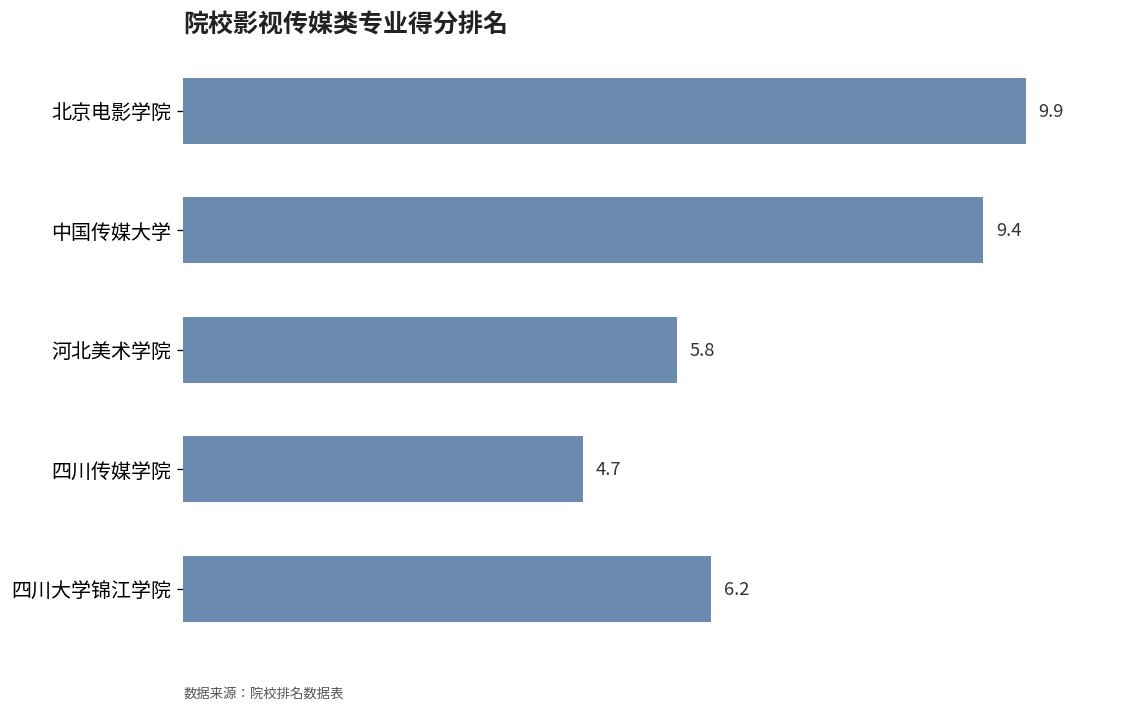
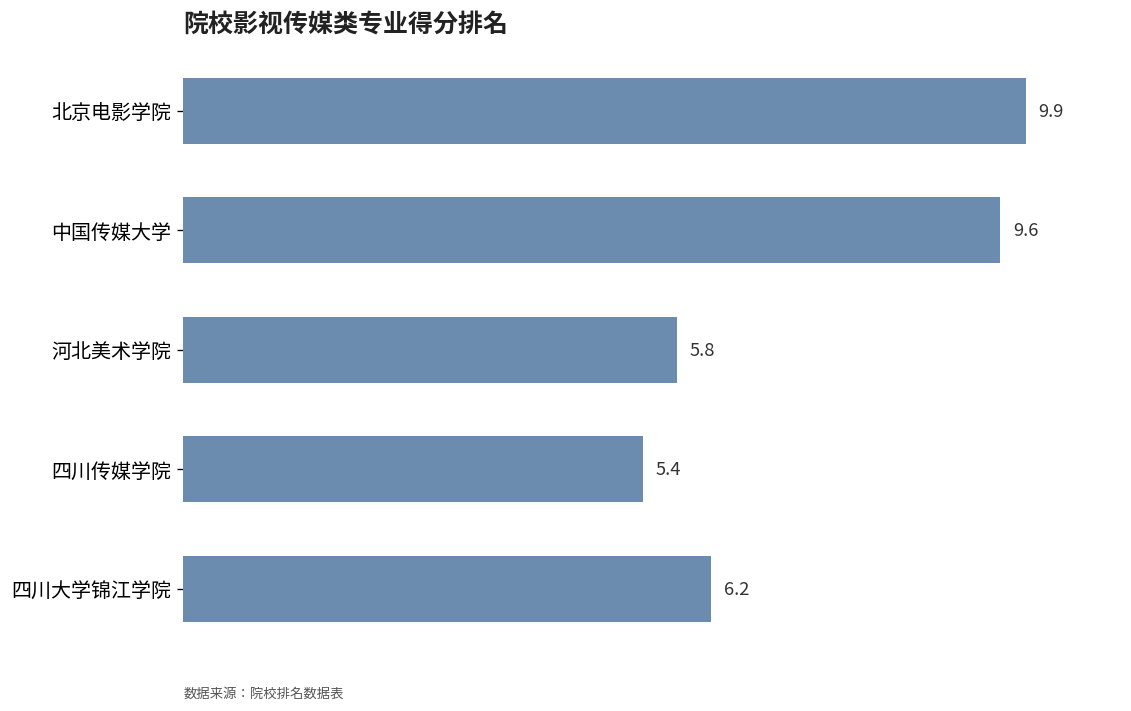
  {
    "北京电影学院": 9.9,
-   "中国传媒大学": 9.4,
+   "中国传媒大学": 9.6,
    "河北美术学院": 5.8,
-   "四川传媒学院": 4.7,
+   "四川传媒学院": 5.4,
    "四川大学锦江学院": 6.2
  }
